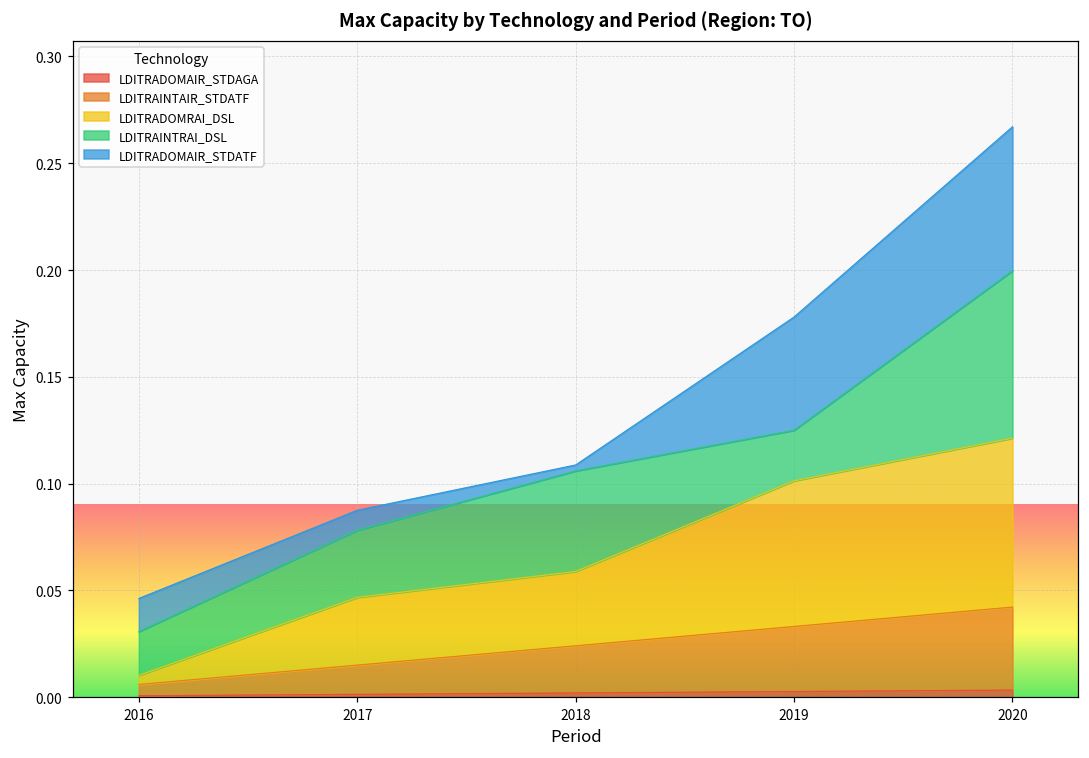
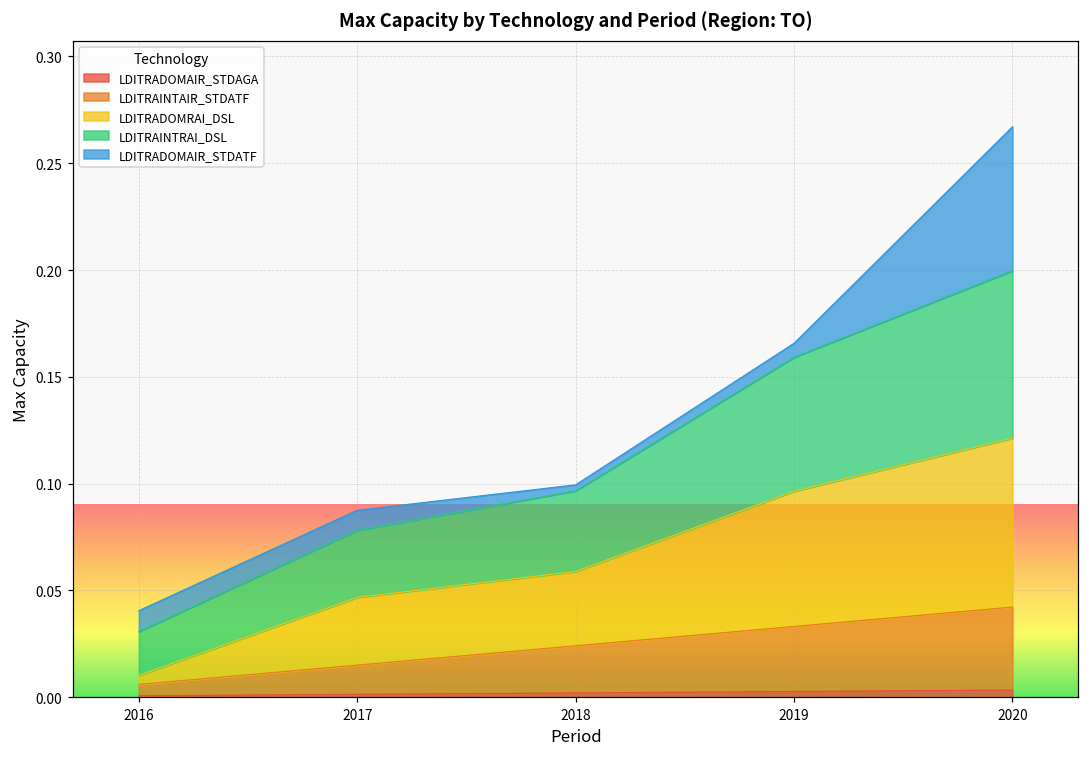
  {
    "LDITRADOMRAI_DSL": {
      "2016": 0.004,
      "2017": 0.032,
      "2018": 0.035,
-     "2019": 0.068,
+     "2019": 0.063,
      "2020": 0.079
    },
    "LDITRAINTRAI_DSL": {
      "2016": 0.020,
      "2017": 0.031,
-     "2018": 0.047,
-     "2019": 0.024,
+     "2018": 0.038,
+     "2019": 0.063,
      "2020": 0.078
    },
    "LDITRADOMAIR_STDATF": {
-     "2016": 0.016,
+     "2016": 0.010,
      "2017": 0.009,
      "2018": 0.003,
-     "2019": 0.053,
+     "2019": 0.007,
      "2020": 0.067
    }
  }
